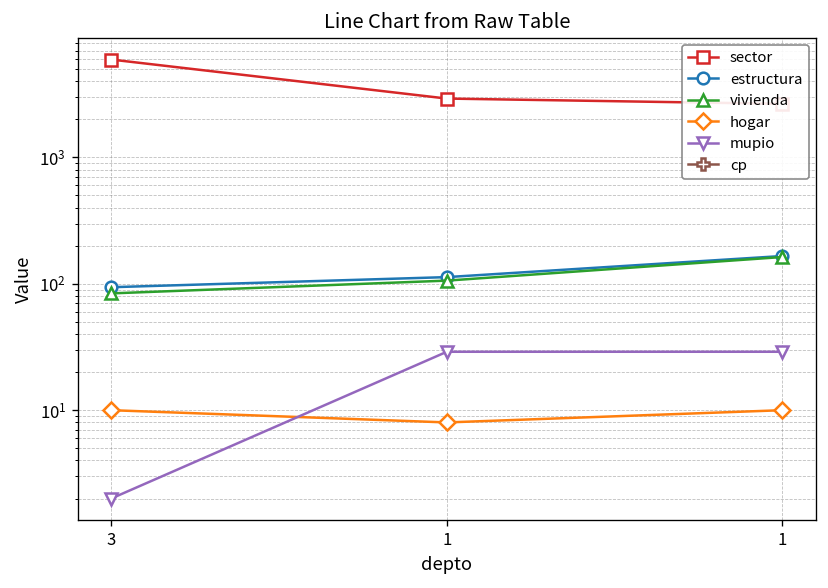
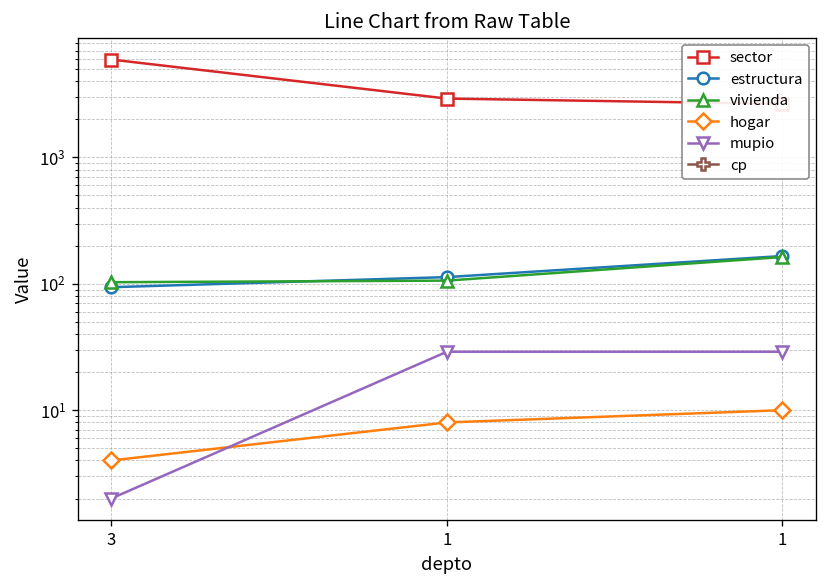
  {
    "sector": {
      "3": 6000
    },
    "estructura": {
      "3": 90
    },
    "vivienda": {
-     "3": 80
+     "3": 100
    },
    "hogar": {
-     "3": 10
+     "3": 4
    },
    "mupio": {
      "3": 2
    }
  }
